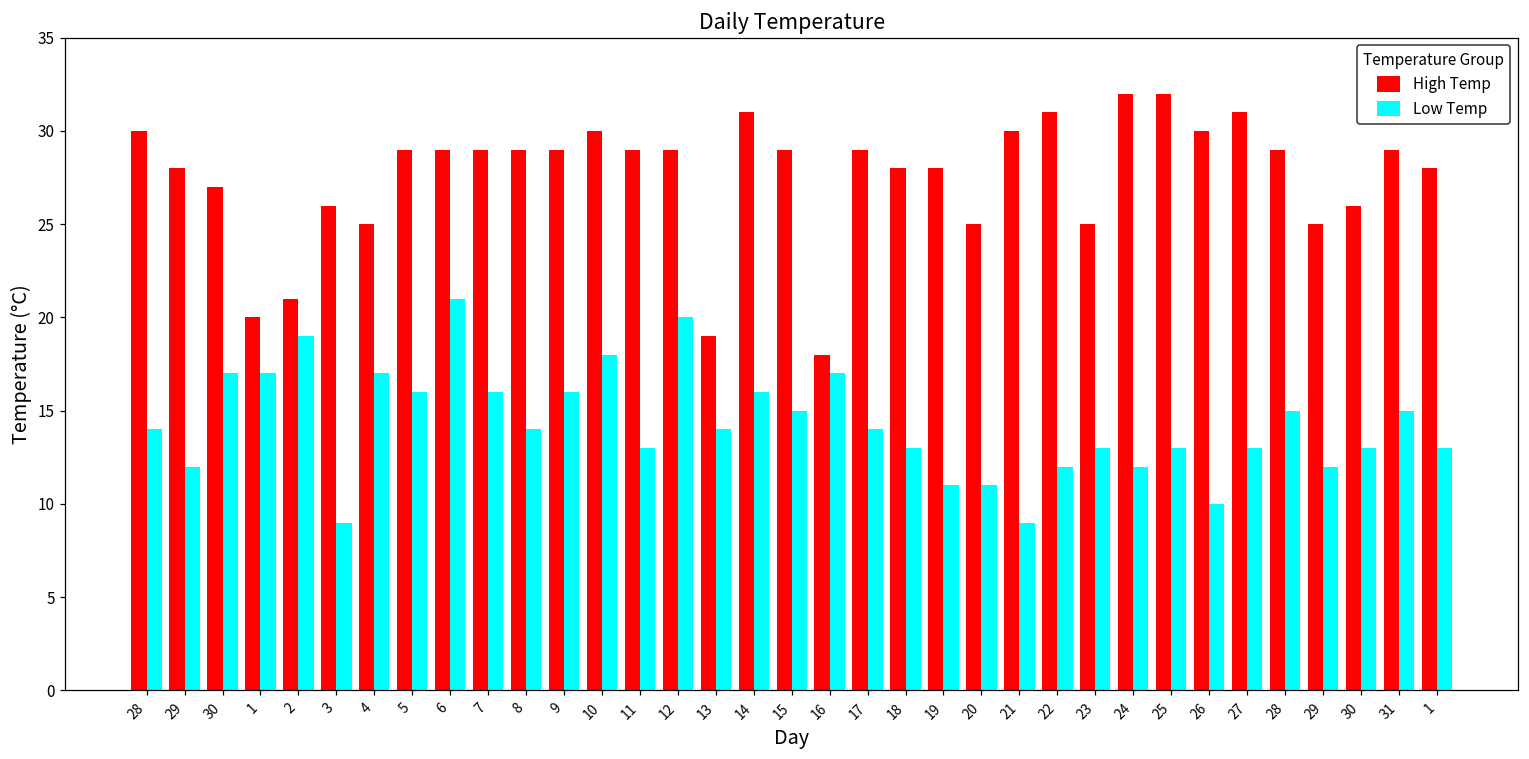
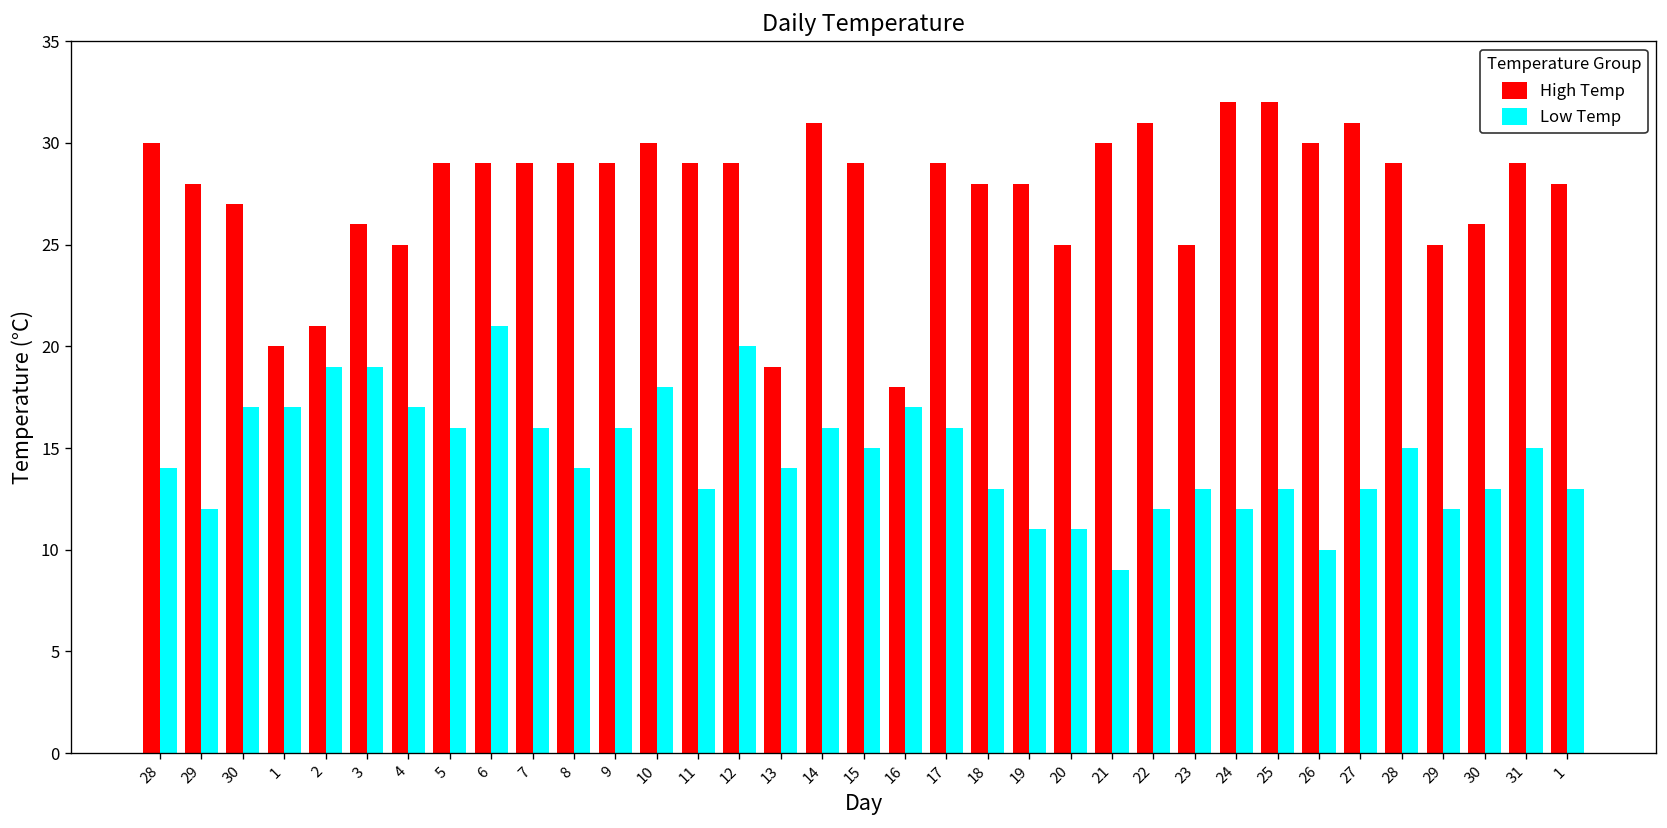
  {
    "High Temp": {
      "2": 21,
      "3": 26,
      "4": 25,
      "5": 29,
      "6": 29,
      "7": 29,
      "8": 29,
      "9": 29,
      "10": 30,
      "11": 29,
      "12": 29,
      "13": 19,
      "14": 31,
      "15": 29,
      "16": 18,
      "17": 29,
      "18": 28,
      "19": 28,
      "20": 25,
      "21": 30,
      "22": 31,
      "23": 25,
      "24": 32,
      "25": 32,
      "26": 30,
      "27": 31,
      "31": 29
    },
    "Low Temp": {
      "2": 19,
-     "3": 9,
+     "3": 19,
      "4": 17,
      "5": 16,
      "6": 21,
      "7": 16,
      "8": 14,
      "9": 16,
      "10": 18,
      "11": 13,
      "12": 20,
      "13": 14,
      "14": 16,
      "15": 15,
      "16": 17,
-     "17": 14,
+     "17": 16,
      "18": 13,
      "19": 11,
      "20": 11,
      "21": 9,
      "22": 12,
      "23": 13,
      "24": 12,
      "25": 13,
      "26": 10,
      "27": 13,
      "31": 15
    }
  }
